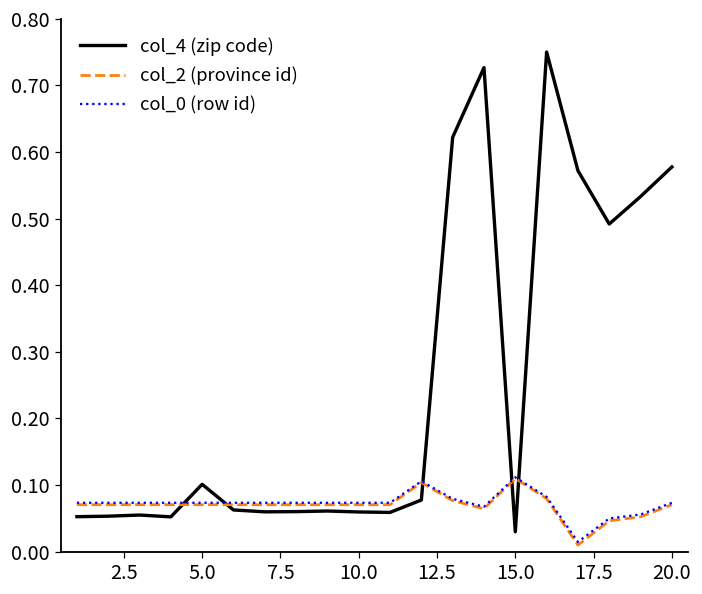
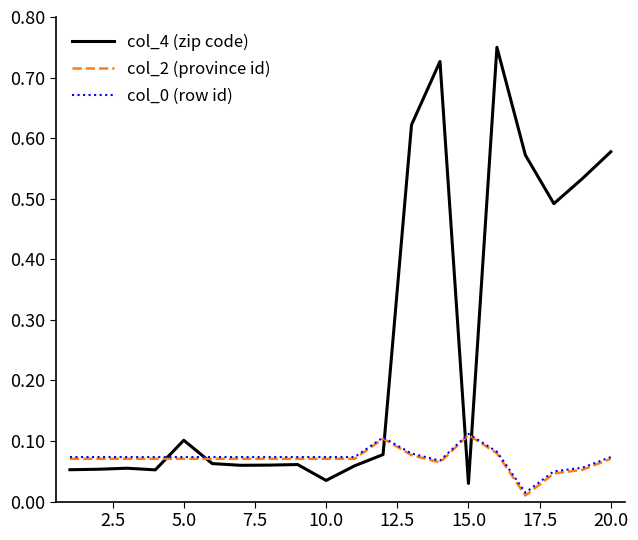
  {
    "col_4 (zip code)": {
      "5.0": 0.10,
-     "10.0": 0.06,
+     "10.0": 0.03,
      "15.0": 0.03,
      "20.0": 0.58
    }
  }
